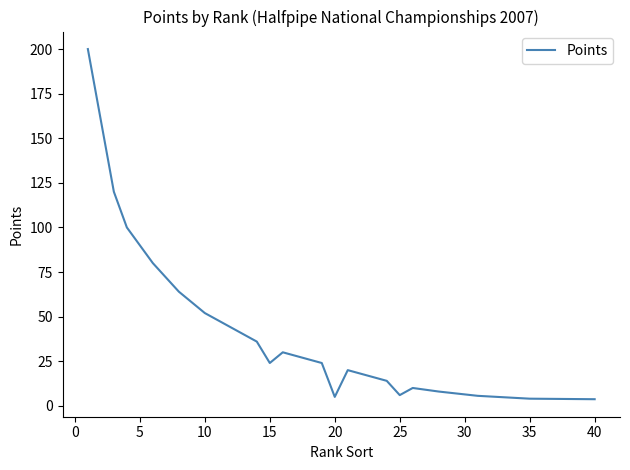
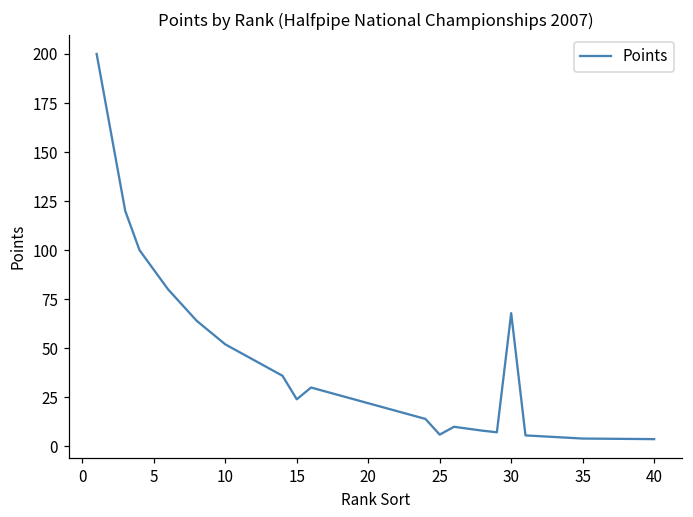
  {
    "5": 90,
    "10": 52,
    "15": 24,
-   "20": 5,
+   "20": 22,
    "25": 6,
-   "30": 6,
+   "30": 68,
    "35": 4,
    "40": 4
  }
